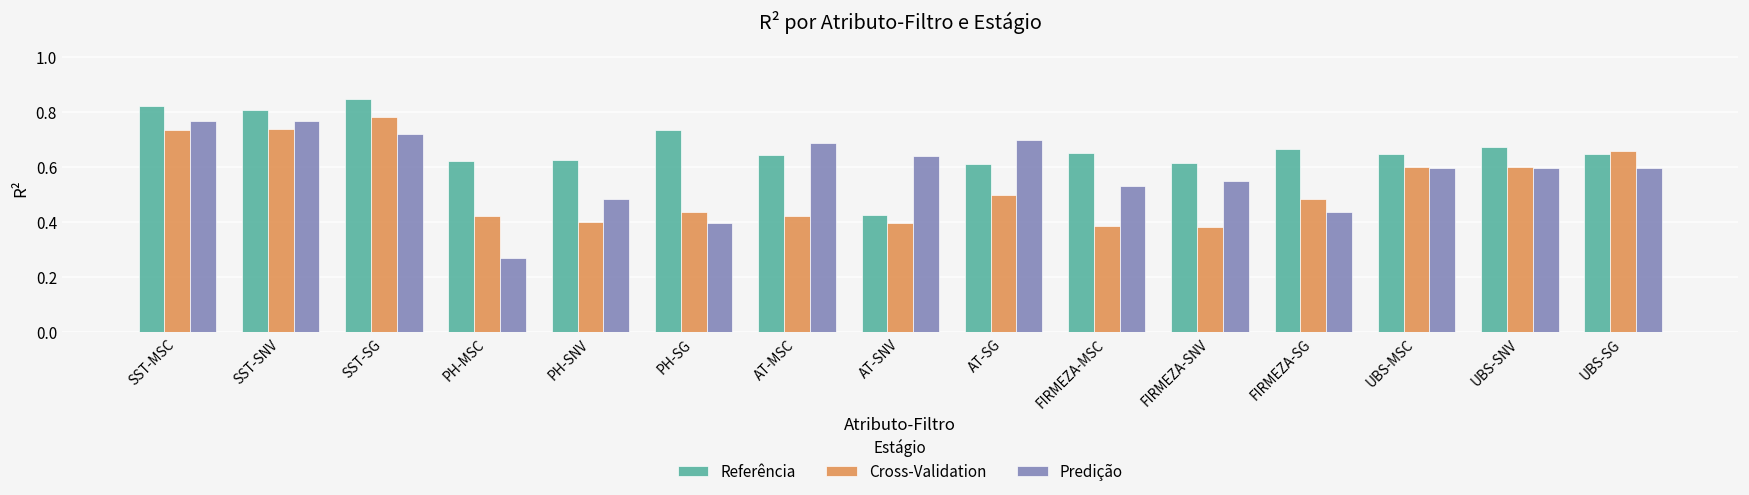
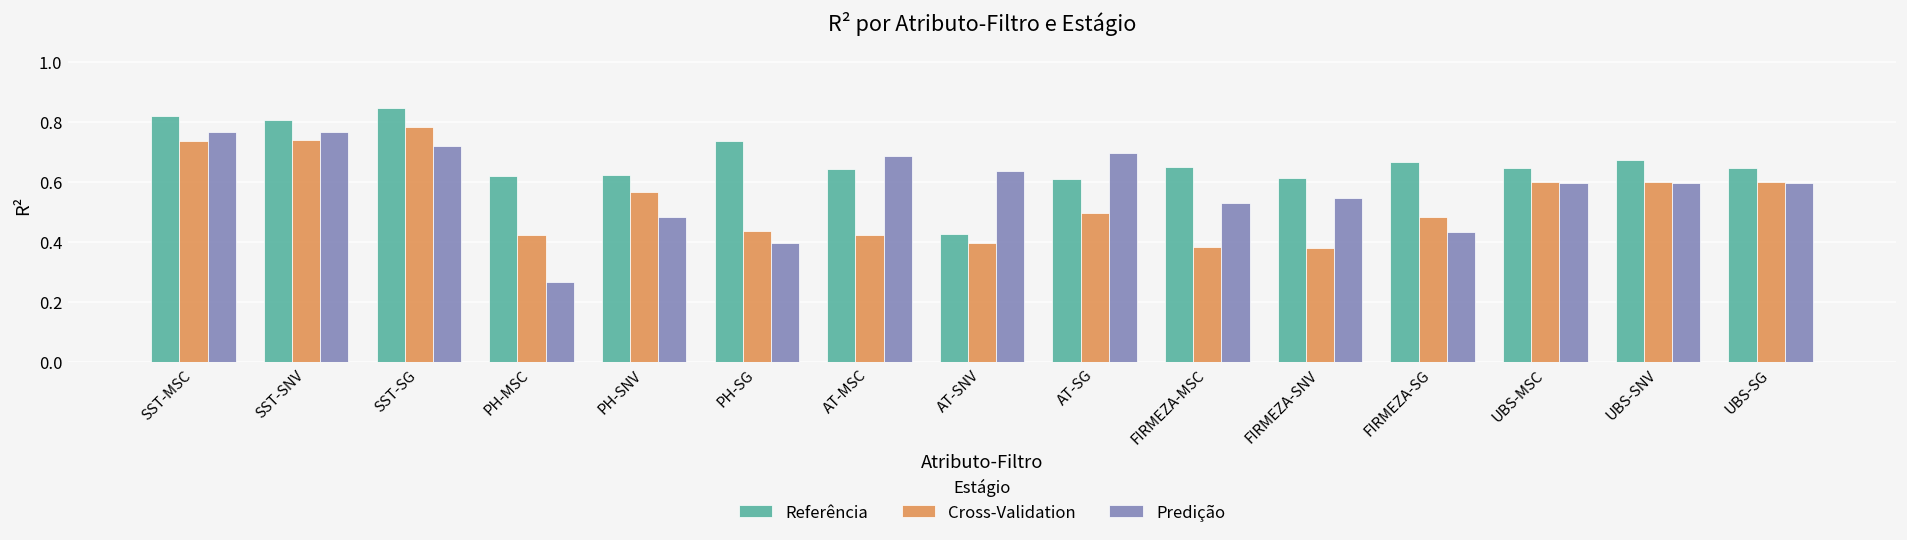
  {
    "Referência": {
      "SST-MSC": 0.82,
      "SST-SNV": 0.81,
      "SST-SG": 0.85,
      "PH-MSC": 0.62,
      "PH-SNV": 0.62,
      "PH-SG": 0.73,
      "AT-MSC": 0.64,
      "AT-SNV": 0.43,
      "AT-SG": 0.61,
      "FIRMEZA-MSC": 0.65,
      "FIRMEZA-SNV": 0.61,
      "FIRMEZA-SG": 0.67,
      "UBS-MSC": 0.65,
      "UBS-SNV": 0.67,
      "UBS-SG": 0.65
    },
    "Cross-Validation": {
      "SST-MSC": 0.73,
      "SST-SNV": 0.74,
      "SST-SG": 0.78,
      "PH-MSC": 0.42,
-     "PH-SNV": 0.40,
+     "PH-SNV": 0.57,
      "PH-SG": 0.43,
      "AT-MSC": 0.42,
      "AT-SNV": 0.40,
      "AT-SG": 0.50,
      "FIRMEZA-MSC": 0.38,
      "FIRMEZA-SNV": 0.38,
      "FIRMEZA-SG": 0.48,
      "UBS-MSC": 0.60,
      "UBS-SNV": 0.60,
-     "UBS-SG": 0.66
+     "UBS-SG": 0.60
    },
    "Predição": {
      "SST-MSC": 0.77,
      "SST-SNV": 0.77,
      "SST-SG": 0.72,
      "PH-MSC": 0.27,
      "PH-SNV": 0.48,
      "PH-SG": 0.39,
      "AT-MSC": 0.69,
      "AT-SNV": 0.64,
      "AT-SG": 0.70,
      "FIRMEZA-MSC": 0.53,
      "FIRMEZA-SNV": 0.55,
      "FIRMEZA-SG": 0.43,
      "UBS-MSC": 0.60,
      "UBS-SNV": 0.60,
      "UBS-SG": 0.60
    }
  }
